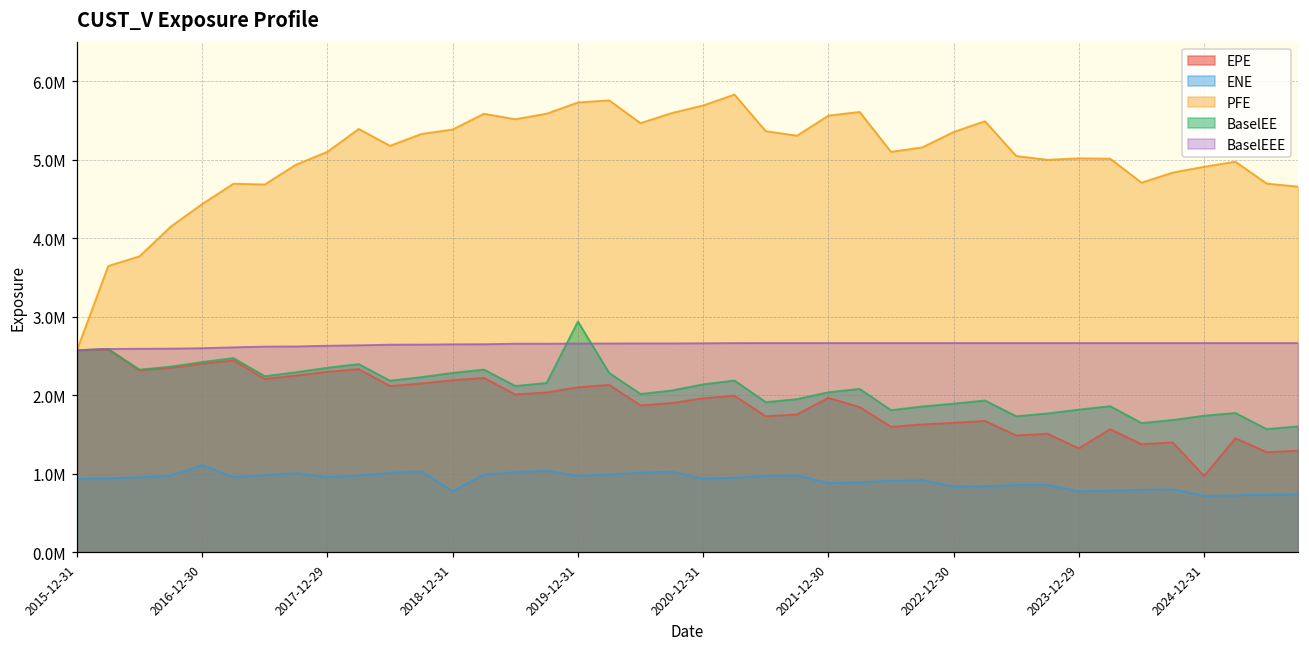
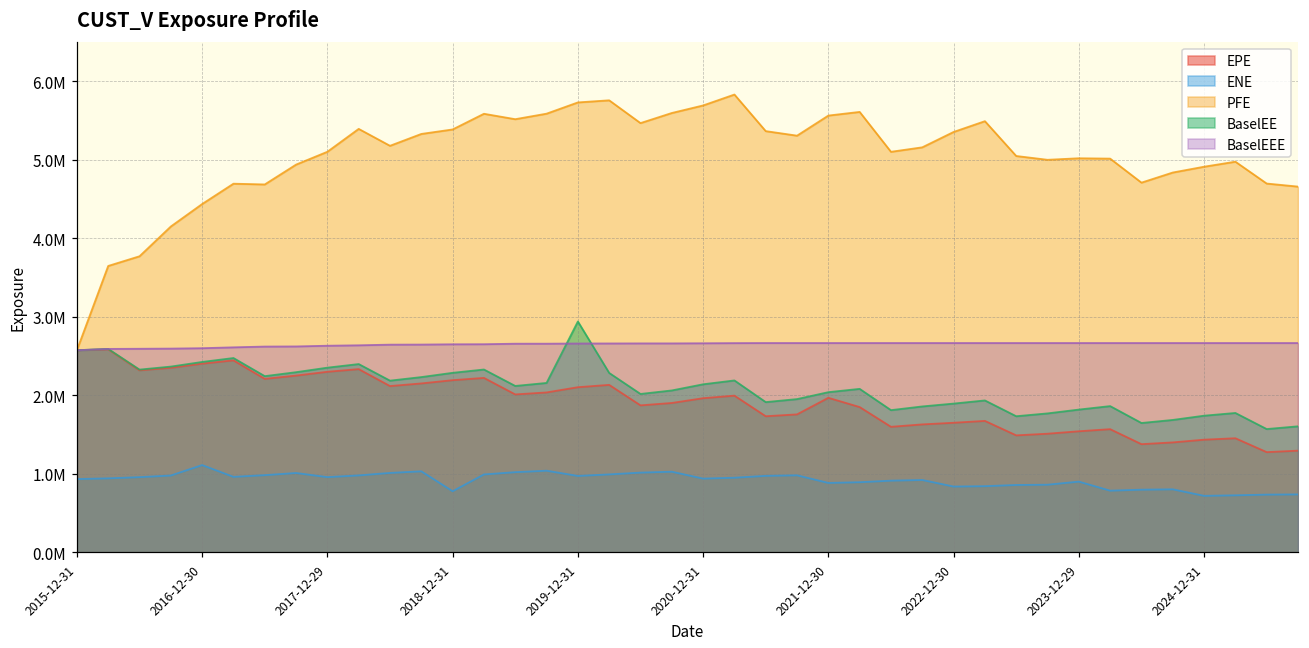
  {
    "EPE": {
      "2017-12-29": 2300000,
      "2018-12-31": 2200000,
      "2019-12-31": 2100000,
      "2020-12-31": 2000000,
      "2021-12-30": 2000000,
      "2022-12-30": 1700000,
-     "2023-12-29": 1300000,
-     "2024-12-31": 1000000
+     "2023-12-29": 1500000,
+     "2024-12-31": 1400000
    },
    "ENE": {
      "2015-12-31": 900000,
      "2016-12-30": 1100000,
      "2017-12-29": 1000000,
      "2018-12-31": 800000,
      "2019-12-31": 1000000,
      "2020-12-31": 900000,
      "2021-12-30": 900000,
      "2022-12-30": 800000,
-     "2023-12-29": 800000,
+     "2023-12-29": 900000,
      "2024-12-31": 700000
    },
    "PFE": {
      "2016-12-30": 4400000,
      "2017-12-29": 5100000,
      "2018-12-31": 5400000,
      "2019-12-31": 5700000,
      "2020-12-31": 5700000,
      "2021-12-30": 5600000,
      "2022-12-30": 5400000,
      "2023-12-29": 5000000,
      "2024-12-31": 4900000
    },
    "BaselEE": {
      "2017-12-29": 2400000,
      "2018-12-31": 2300000,
      "2019-12-31": 2900000,
      "2020-12-31": 2100000,
      "2021-12-30": 2000000,
      "2022-12-30": 1900000,
      "2023-12-29": 1800000,
      "2024-12-31": 1700000
    },
    "BaselEEE": {
      "2016-12-30": 2600000,
      "2017-12-29": 2600000,
      "2018-12-31": 2600000,
      "2019-12-31": 2700000,
      "2020-12-31": 2700000,
      "2021-12-30": 2700000,
      "2022-12-30": 2700000,
      "2023-12-29": 2700000,
      "2024-12-31": 2700000
    }
  }
